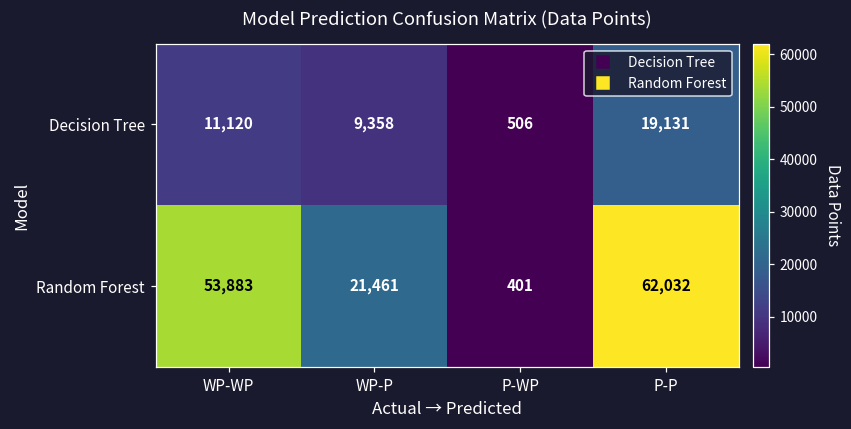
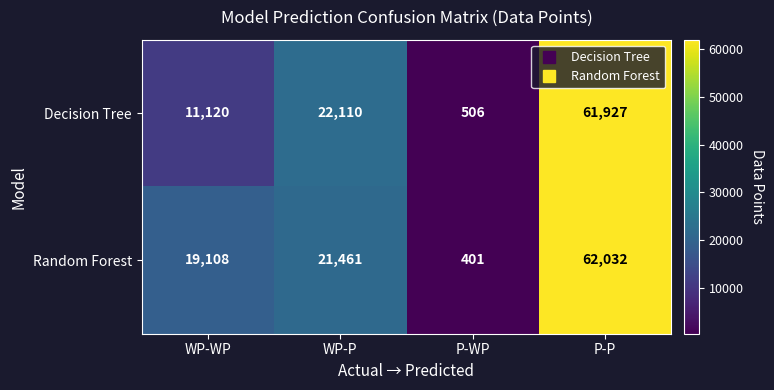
  {
    "Decision Tree": {
      "WP-WP": "11,120",
-     "WP-P": "9,358",
+     "WP-P": "22,110",
      "P-WP": "506",
-     "P-P": "19,131"
+     "P-P": "61,927"
    },
    "Random Forest": {
-     "WP-WP": "53,883",
+     "WP-WP": "19,108",
      "WP-P": "21,461",
      "P-WP": "401",
      "P-P": "62,032"
    }
  }
